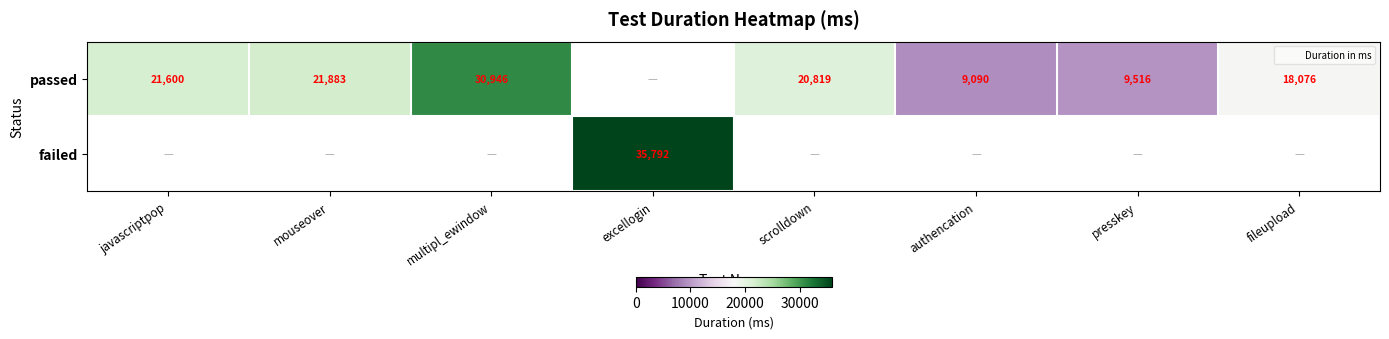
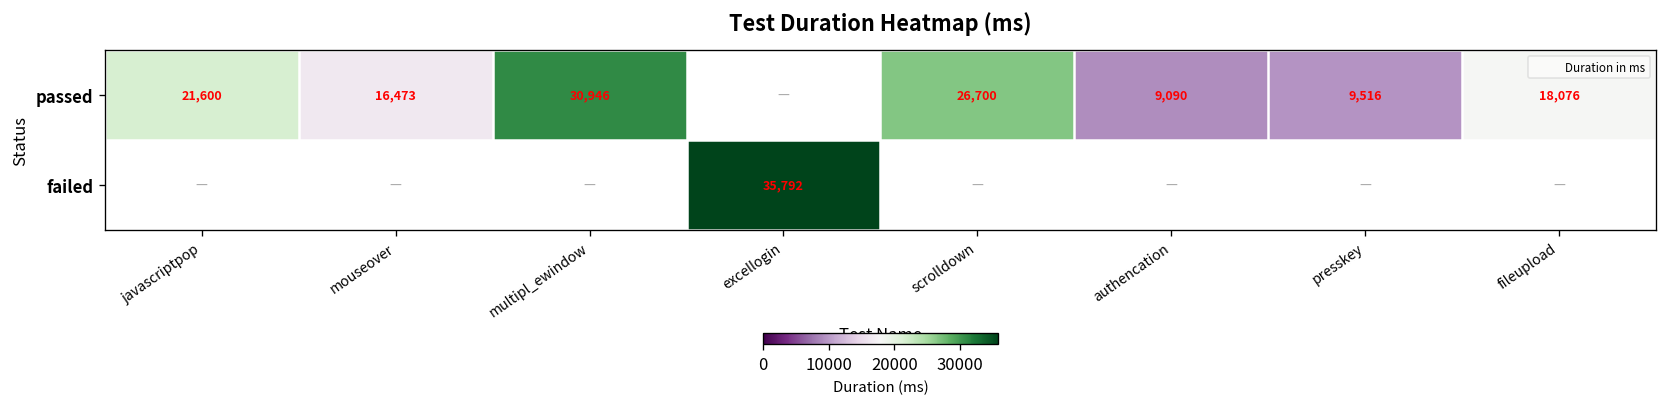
  {
    "passed": {
      "javascriptpop": "21,600",
-     "mouseover": "21,883",
+     "mouseover": "16,473",
      "multipl_ewindow": "30,946",
-     "scrolldown": "20,819",
+     "scrolldown": "26,700",
      "authencation": "9,090",
      "presskey": "9,516",
      "fileupload": "18,076"
    },
    "failed": {
      "excellogin": "35,792"
    }
  }
